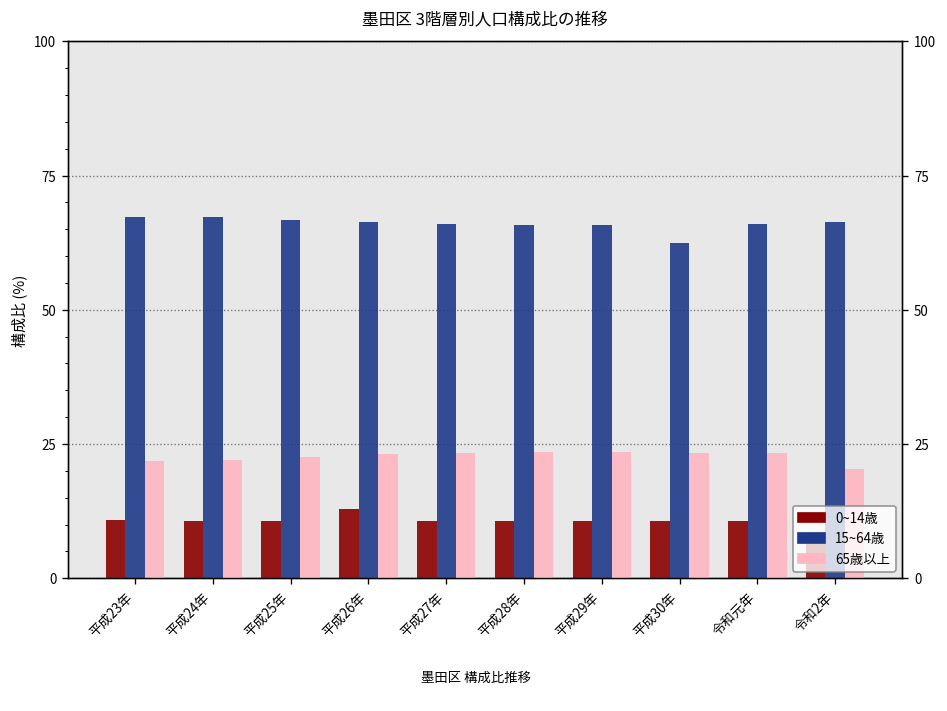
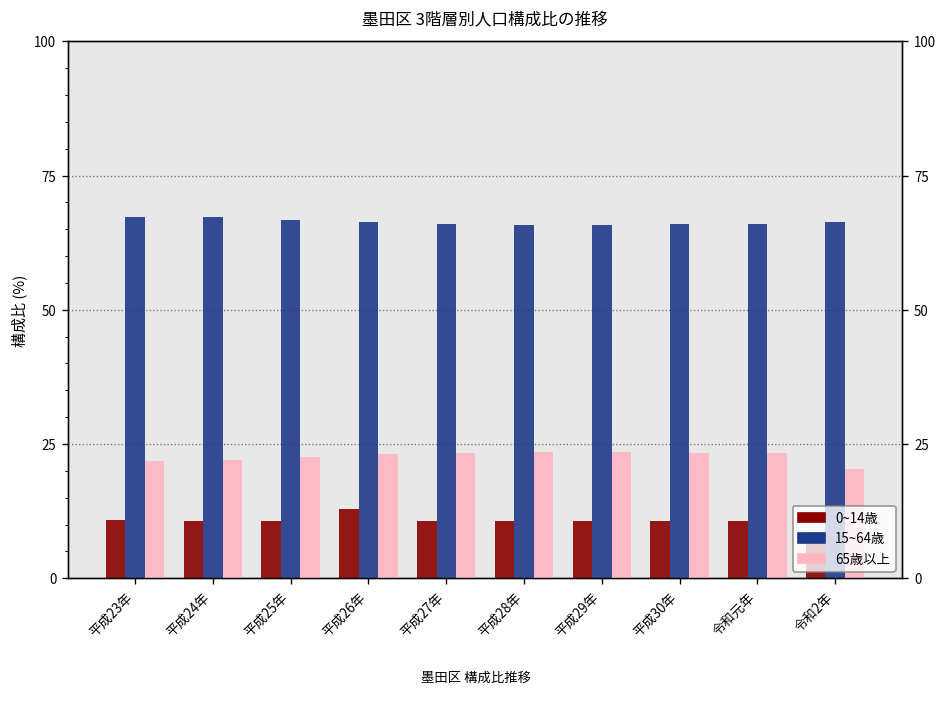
  {
    "0~14歳": {
      "平成23年": 11,
      "平成24年": 11,
      "平成25年": 11,
      "平成26年": 13,
      "平成27年": 11,
      "平成28年": 11,
      "平成29年": 11,
      "平成30年": 11,
      "令和元年": 11
    },
    "15~64歳": {
      "平成23年": 67,
      "平成24年": 67,
      "平成25年": 67,
      "平成26年": 66,
      "平成27年": 66,
      "平成28年": 66,
      "平成29年": 66,
-     "平成30年": 63,
+     "平成30年": 66,
      "令和元年": 66,
      "令和2年": 66
    },
    "65歳以上": {
      "平成23年": 22,
      "平成24年": 22,
      "平成25年": 23,
      "平成26年": 23,
      "平成27年": 23,
      "平成28年": 24,
      "平成29年": 24,
      "平成30年": 23,
      "令和元年": 23,
      "令和2年": 20
    }
  }
